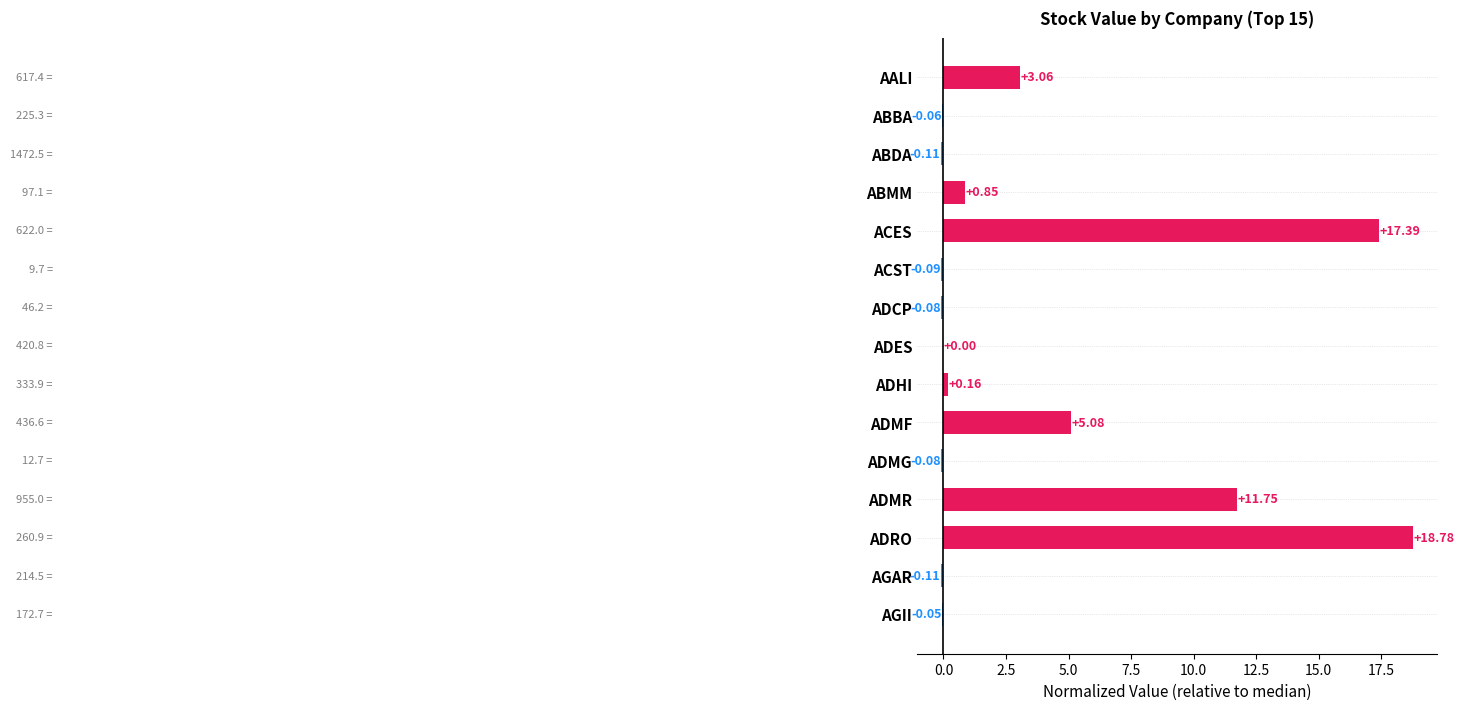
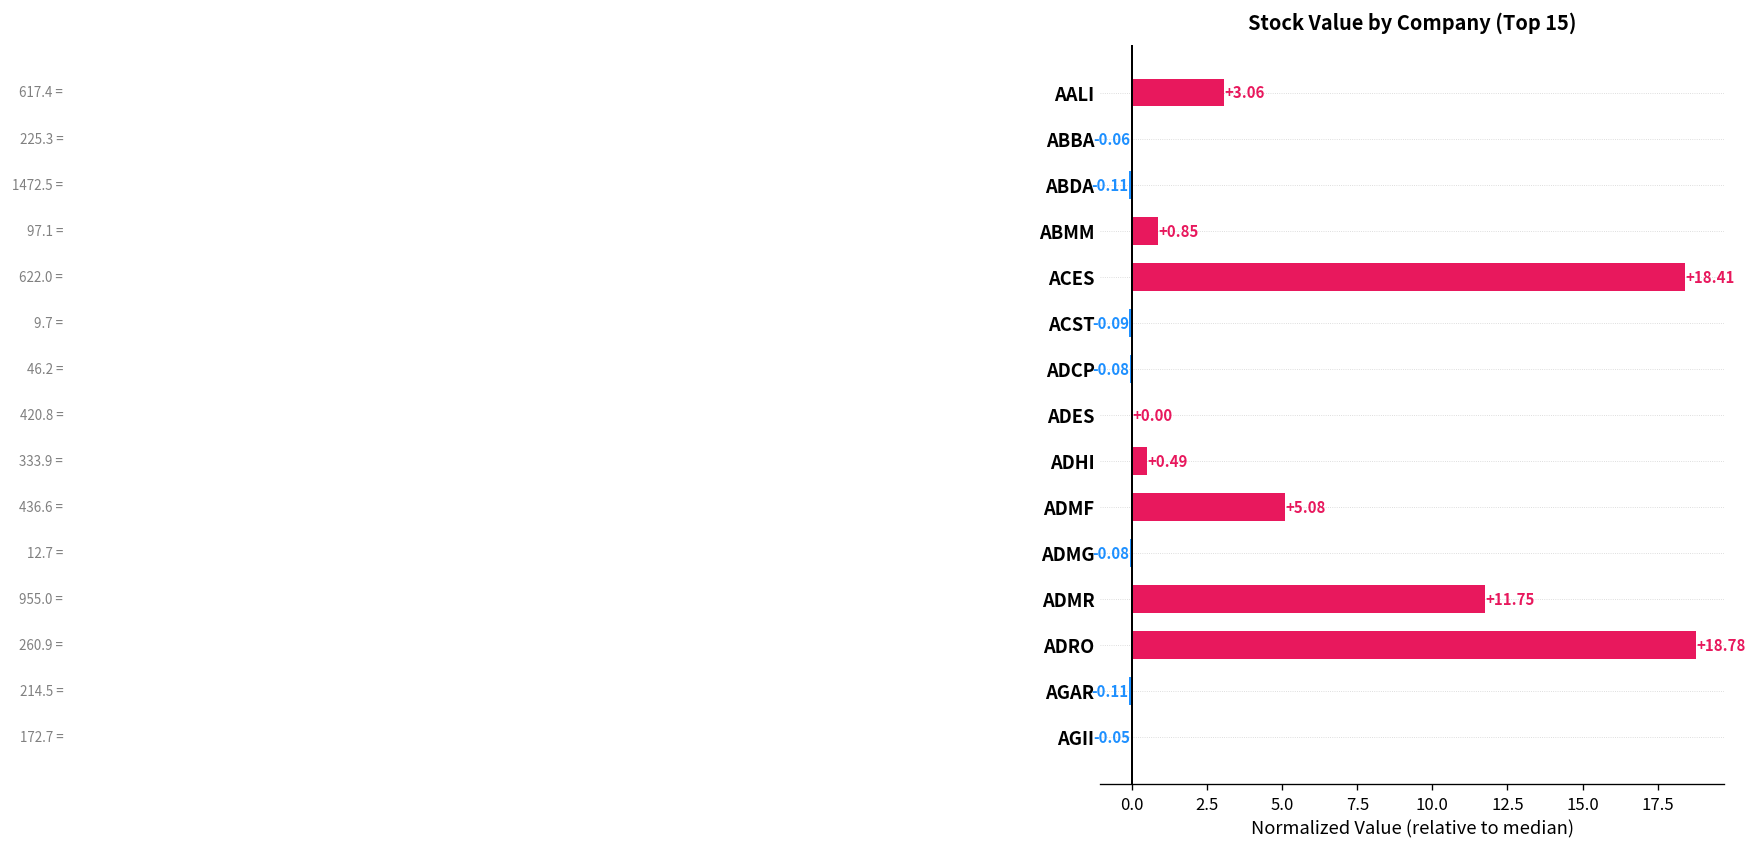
  {
    "AALI": "+3.06",
    "ABBA": "-0.06",
    "ABDA": "-0.11",
    "ABMM": "+0.85",
-   "ACES": "+17.39",
+   "ACES": "+18.41",
    "ACST": "-0.09",
    "ADCP": "-0.08",
    "ADES": "+0.00",
-   "ADHI": "+0.16",
+   "ADHI": "+0.49",
    "ADMF": "+5.08",
    "ADMG": "-0.08",
    "ADMR": "+11.75",
    "ADRO": "+18.78",
    "AGAR": "-0.11",
    "AGII": "-0.05"
  }
